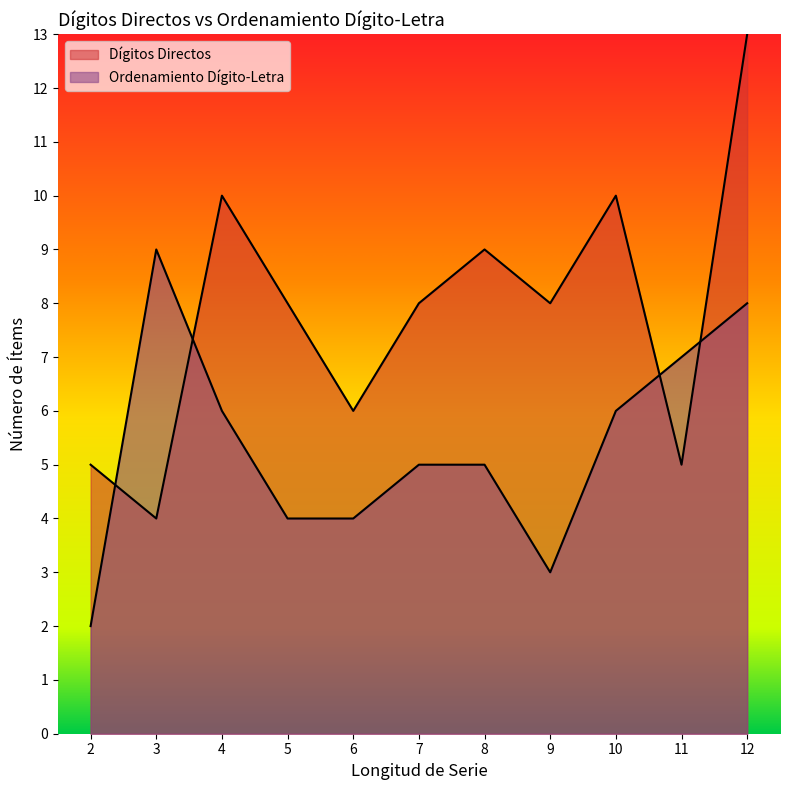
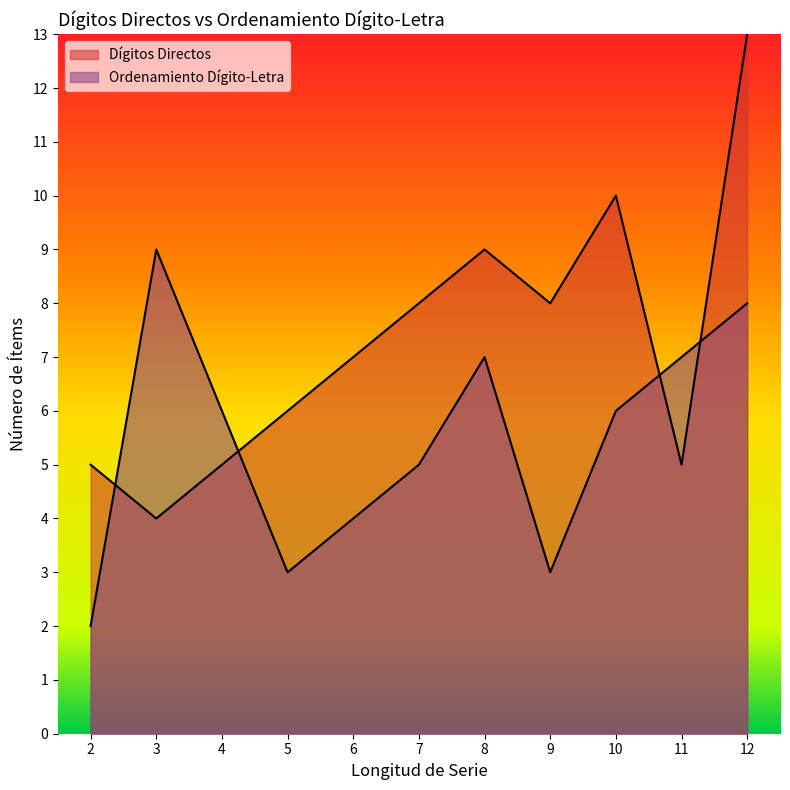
  {
    "Dígitos Directos": {
      "2": 5,
      "3": 4,
-     "4": 10,
-     "5": 8,
-     "6": 6,
+     "4": 5,
+     "5": 6,
+     "6": 7,
      "7": 8,
      "8": 9,
      "9": 8,
      "10": 10,
      "11": 5,
      "12": 13
    },
    "Ordenamiento Dígito-Letra": {
      "2": 2,
      "3": 9,
      "4": 6,
-     "5": 4,
+     "5": 3,
      "6": 4,
      "7": 5,
-     "8": 5,
+     "8": 7,
      "9": 3,
      "10": 6,
      "11": 7,
      "12": 8
    }
  }
